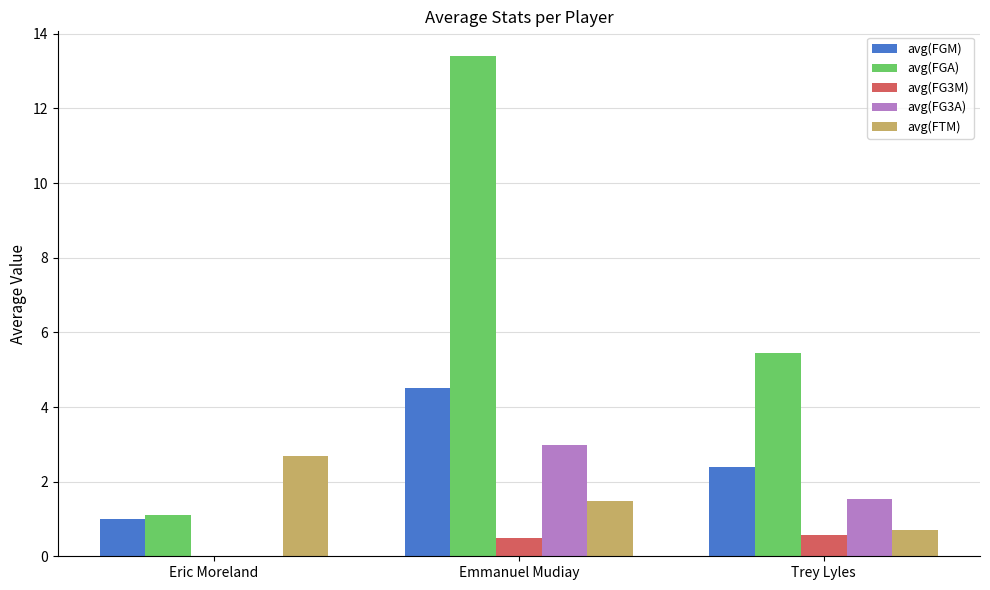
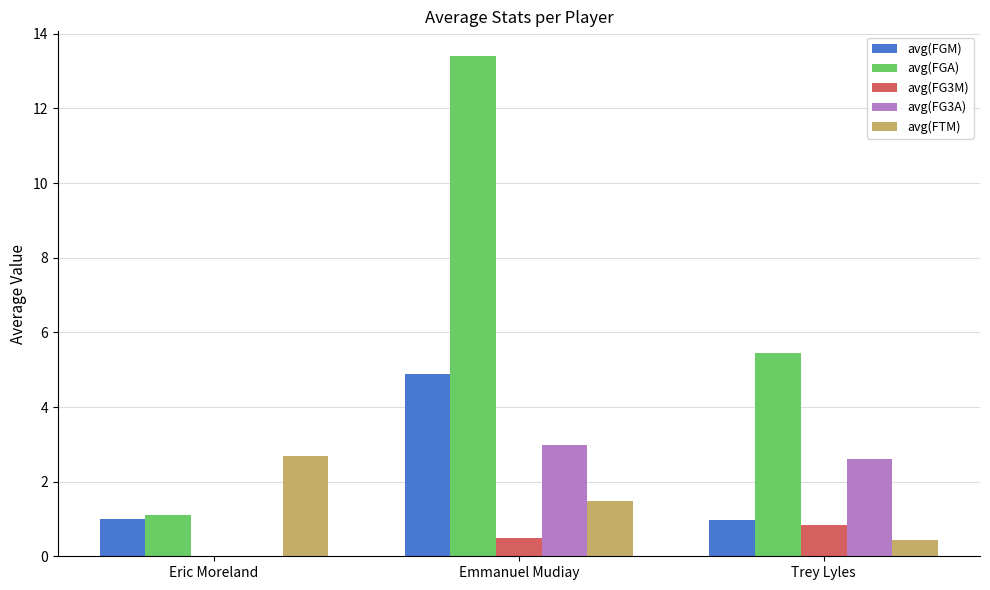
  {
    "avg(FGM)": {
      "Eric Moreland": 1.0,
-     "Emmanuel Mudiay": 4.5,
-     "Trey Lyles": 2.4
+     "Emmanuel Mudiay": 4.9,
+     "Trey Lyles": 1.0
    },
    "avg(FGA)": {
      "Eric Moreland": 1.1,
      "Emmanuel Mudiay": 13.4,
      "Trey Lyles": 5.5
    },
    "avg(FG3M)": {
      "Eric Moreland": 0.0,
      "Emmanuel Mudiay": 0.5,
-     "Trey Lyles": 0.6
+     "Trey Lyles": 0.8
    },
    "avg(FG3A)": {
      "Eric Moreland": 0.0,
      "Emmanuel Mudiay": 3.0,
-     "Trey Lyles": 1.5
+     "Trey Lyles": 2.6
    },
    "avg(FTM)": {
      "Eric Moreland": 2.7,
      "Emmanuel Mudiay": 1.5,
-     "Trey Lyles": 0.7
+     "Trey Lyles": 0.4
    }
  }
